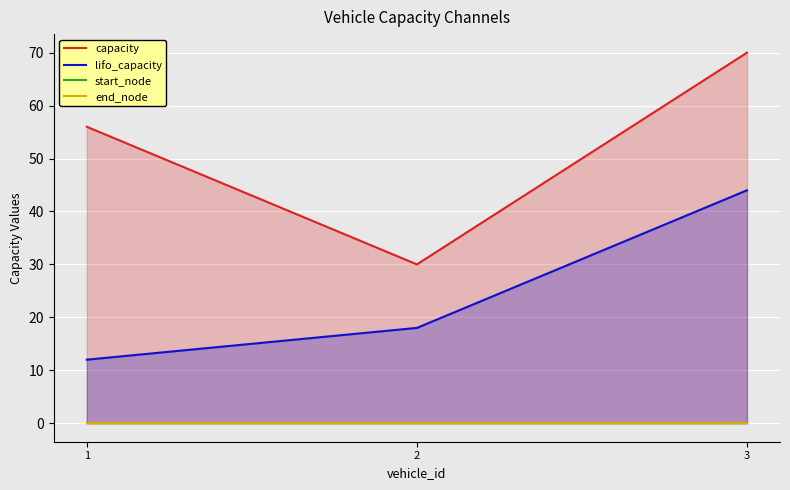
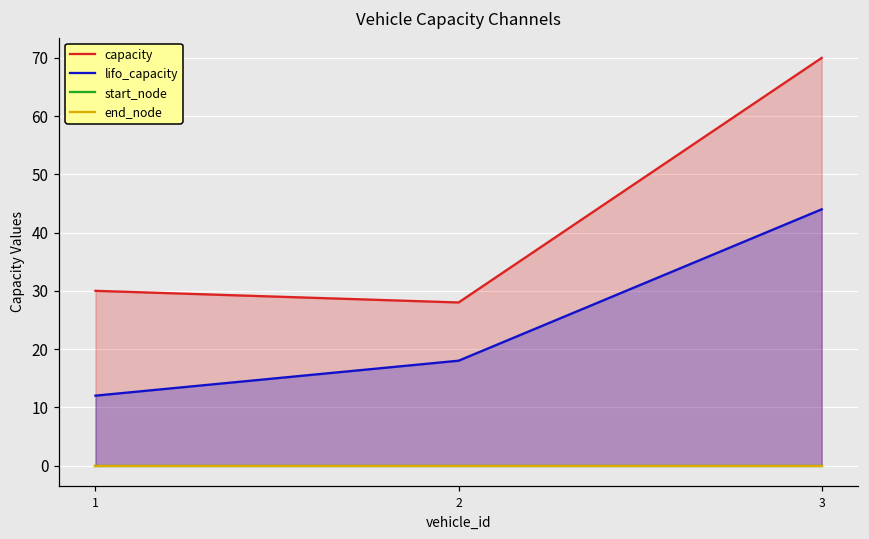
  {
    "capacity": {
-     "1": 56,
-     "2": 30,
+     "1": 30,
+     "2": 28,
      "3": 70
    },
    "lifo_capacity": {
      "1": 12,
      "2": 18,
      "3": 44
    },
    "end_node": {
      "1": 0,
      "2": 0,
      "3": 0
    }
  }
